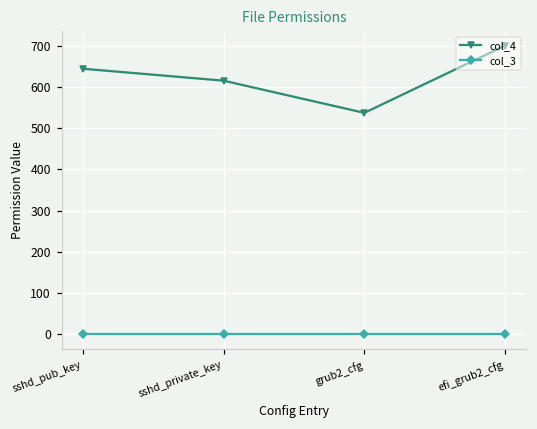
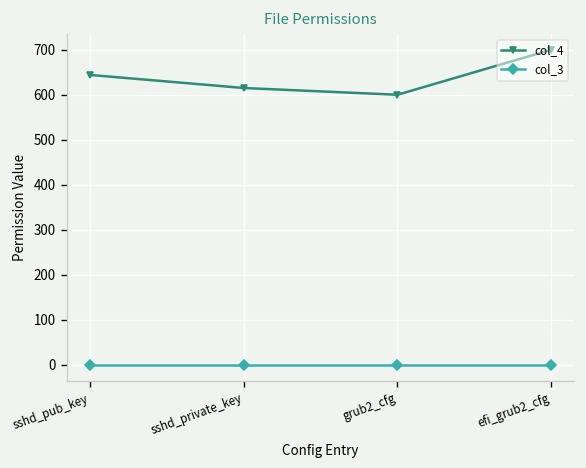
  {
    "col_4": {
      "sshd_pub_key": 640,
      "sshd_private_key": 620,
-     "grub2_cfg": 540
+     "grub2_cfg": 600
    },
    "col_3": {
      "sshd_pub_key": 0,
      "sshd_private_key": 0,
      "grub2_cfg": 0,
      "efi_grub2_cfg": 0
    }
  }
